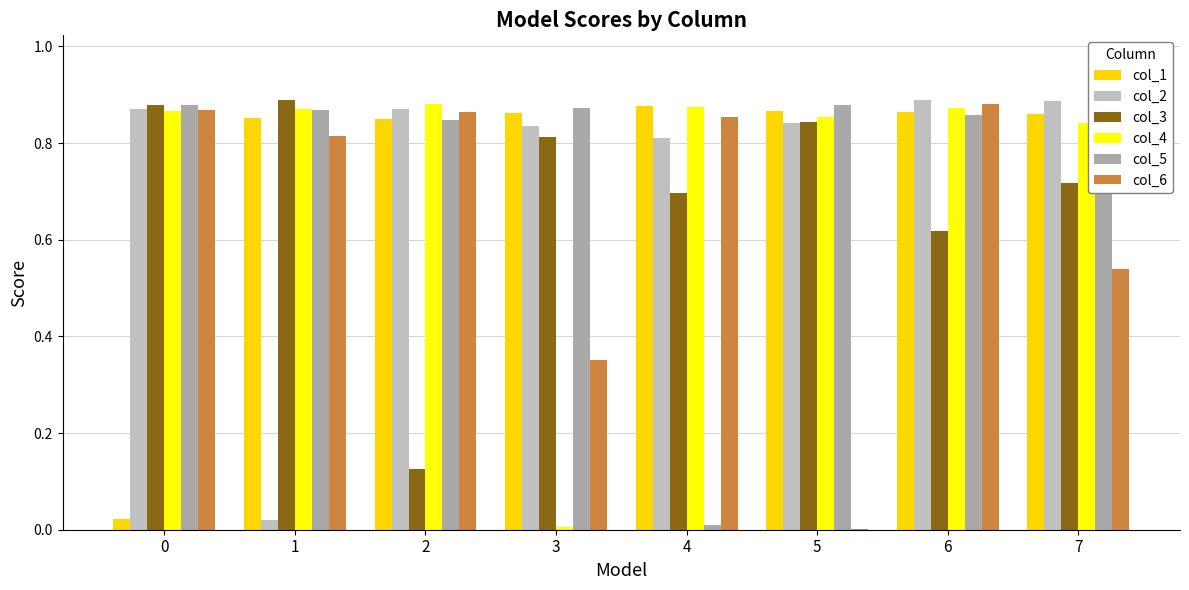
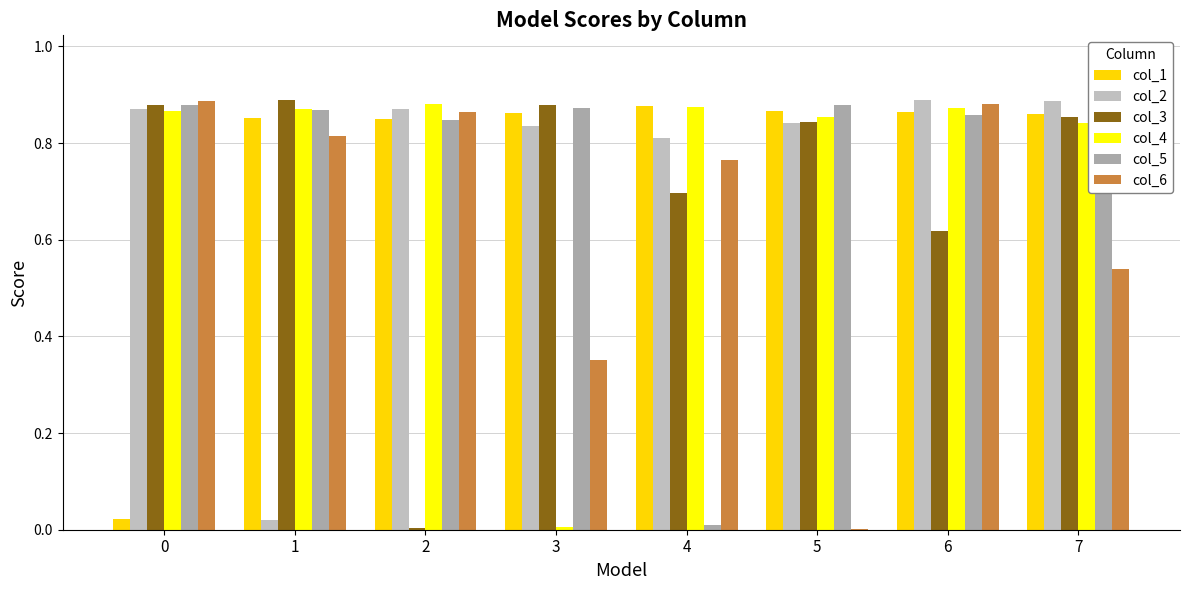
  {
    "col_3": {
      "0": 0.88,
      "1": 0.89,
-     "2": 0.13,
-     "3": 0.81,
+     "2": 0.00,
+     "3": 0.88,
      "4": 0.70,
      "5": 0.84,
      "6": 0.62,
-     "7": 0.72
+     "7": 0.85
    },
    "col_6": {
-     "0": 0.87,
+     "0": 0.89,
      "1": 0.82,
      "2": 0.87,
      "3": 0.35,
-     "4": 0.85,
+     "4": 0.77,
      "6": 0.88,
      "7": 0.54
    }
  }
